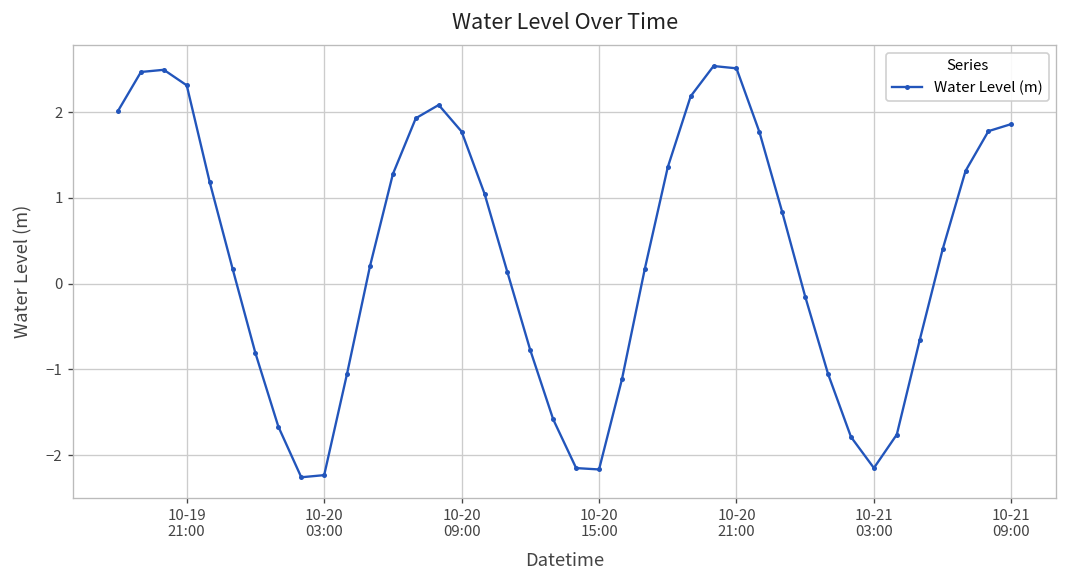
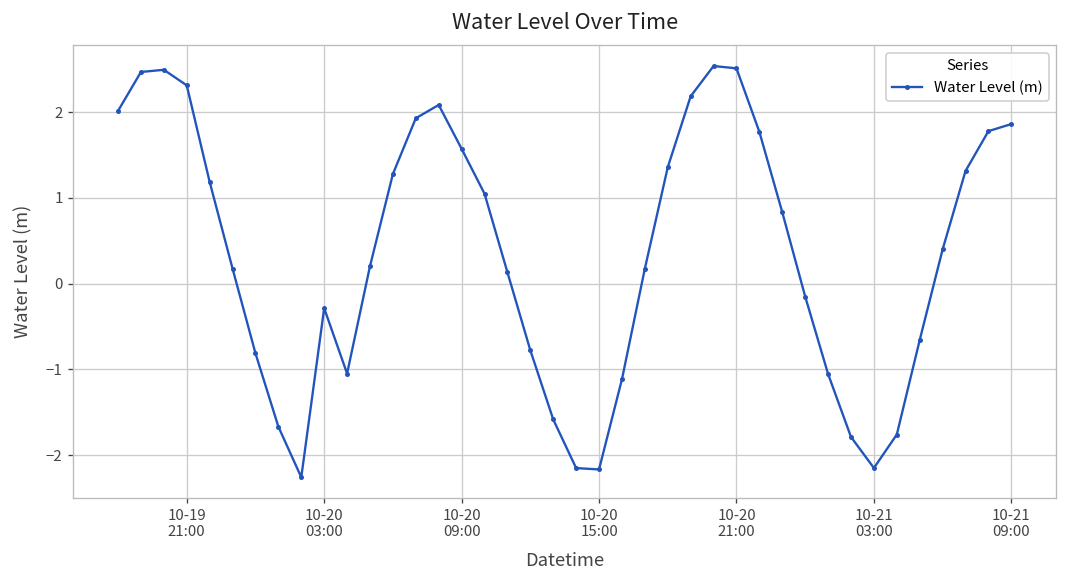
  {
    "10-19 21:00": 2.3,
-   "10-20 03:00": -2.2,
-   "10-20 09:00": 1.8,
+   "10-20 03:00": -0.3,
+   "10-20 09:00": 1.6,
    "10-20 15:00": -2.2,
    "10-20 21:00": 2.5,
    "10-21 03:00": -2.2,
    "10-21 09:00": 1.9
  }
